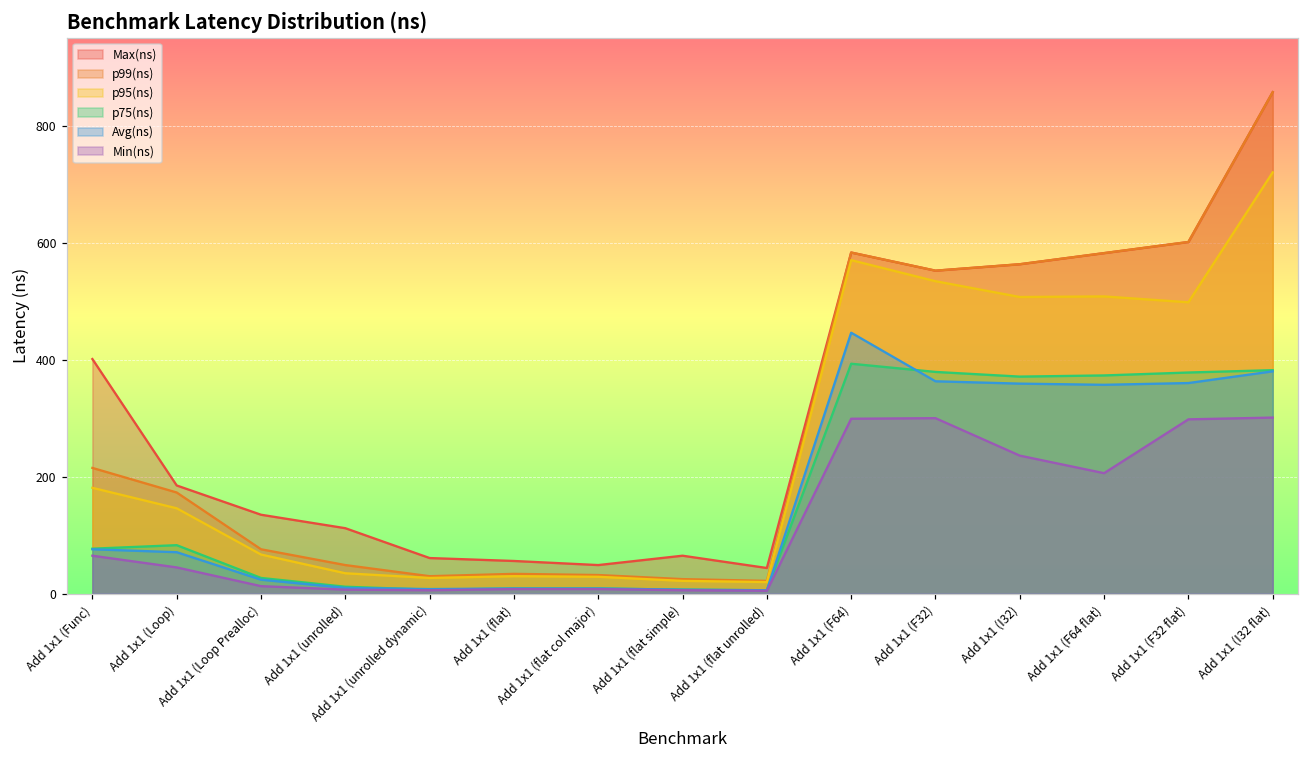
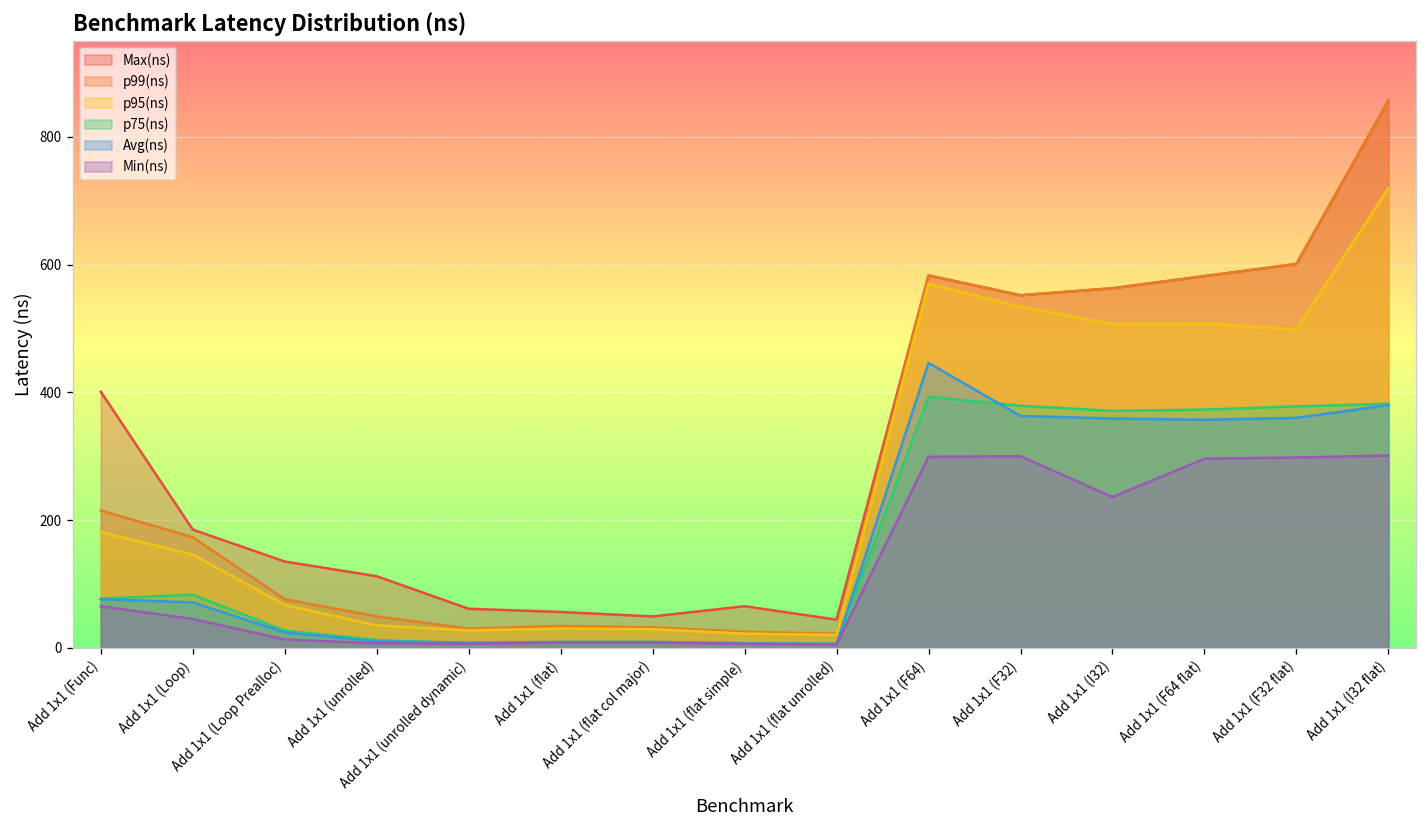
  {
    "p75(ns)": {
      "Add 1x1 (Loop)": 80,
      "Add 1x1 (F64)": 390,
      "Add 1x1 (F32)": 380,
      "Add 1x1 (I32)": 370,
      "Add 1x1 (F64 flat)": 370,
      "Add 1x1 (F32 flat)": 380
    },
    "Avg(ns)": {
      "Add 1x1 (Loop)": 70,
      "Add 1x1 (F64)": 450,
      "Add 1x1 (F32)": 360,
      "Add 1x1 (I32)": 360,
      "Add 1x1 (F64 flat)": 360,
      "Add 1x1 (F32 flat)": 360
    },
    "Min(ns)": {
      "Add 1x1 (Func)": 70,
      "Add 1x1 (Loop)": 50,
      "Add 1x1 (Loop Prealloc)": 10,
      "Add 1x1 (F64)": 300,
      "Add 1x1 (F32)": 300,
      "Add 1x1 (I32)": 240,
-     "Add 1x1 (F64 flat)": 210,
+     "Add 1x1 (F64 flat)": 300,
      "Add 1x1 (F32 flat)": 300,
      "Add 1x1 (I32 flat)": 300
    }
  }
